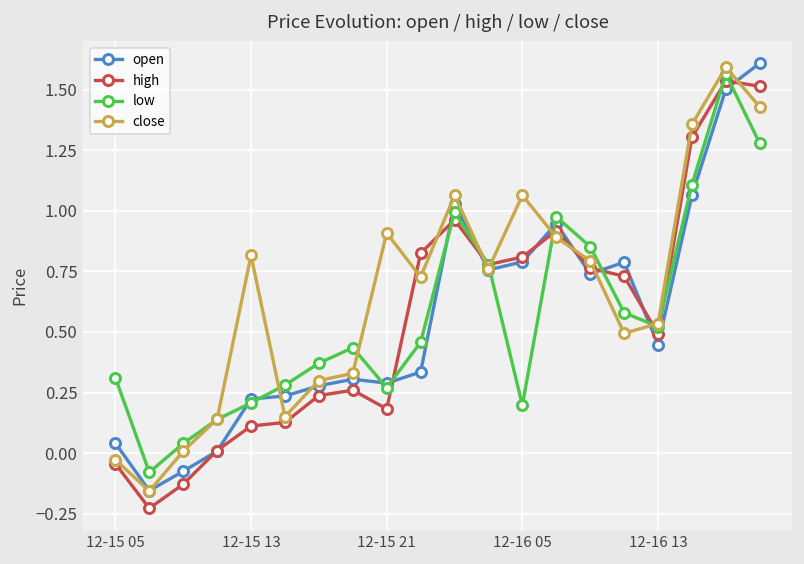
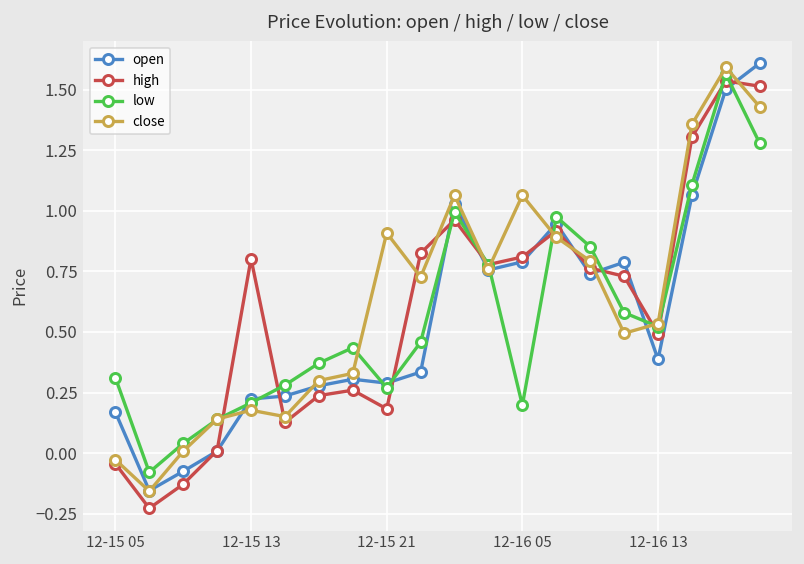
  {
    "open": {
-     "12-15 05": 0.04,
+     "12-15 05": 0.17,
      "12-15 13": 0.22,
      "12-15 21": 0.29,
      "12-16 05": 0.79,
-     "12-16 13": 0.45
+     "12-16 13": 0.39
    },
    "high": {
      "12-15 05": -0.04,
-     "12-15 13": 0.11,
+     "12-15 13": 0.80,
      "12-15 21": 0.18,
      "12-16 05": 0.81,
      "12-16 13": 0.49
    },
    "low": {
      "12-15 05": 0.31,
      "12-15 13": 0.21,
      "12-15 21": 0.27,
      "12-16 05": 0.20
    },
    "close": {
      "12-15 05": -0.03,
-     "12-15 13": 0.82,
+     "12-15 13": 0.18,
      "12-15 21": 0.91,
      "12-16 05": 1.06
    }
  }
